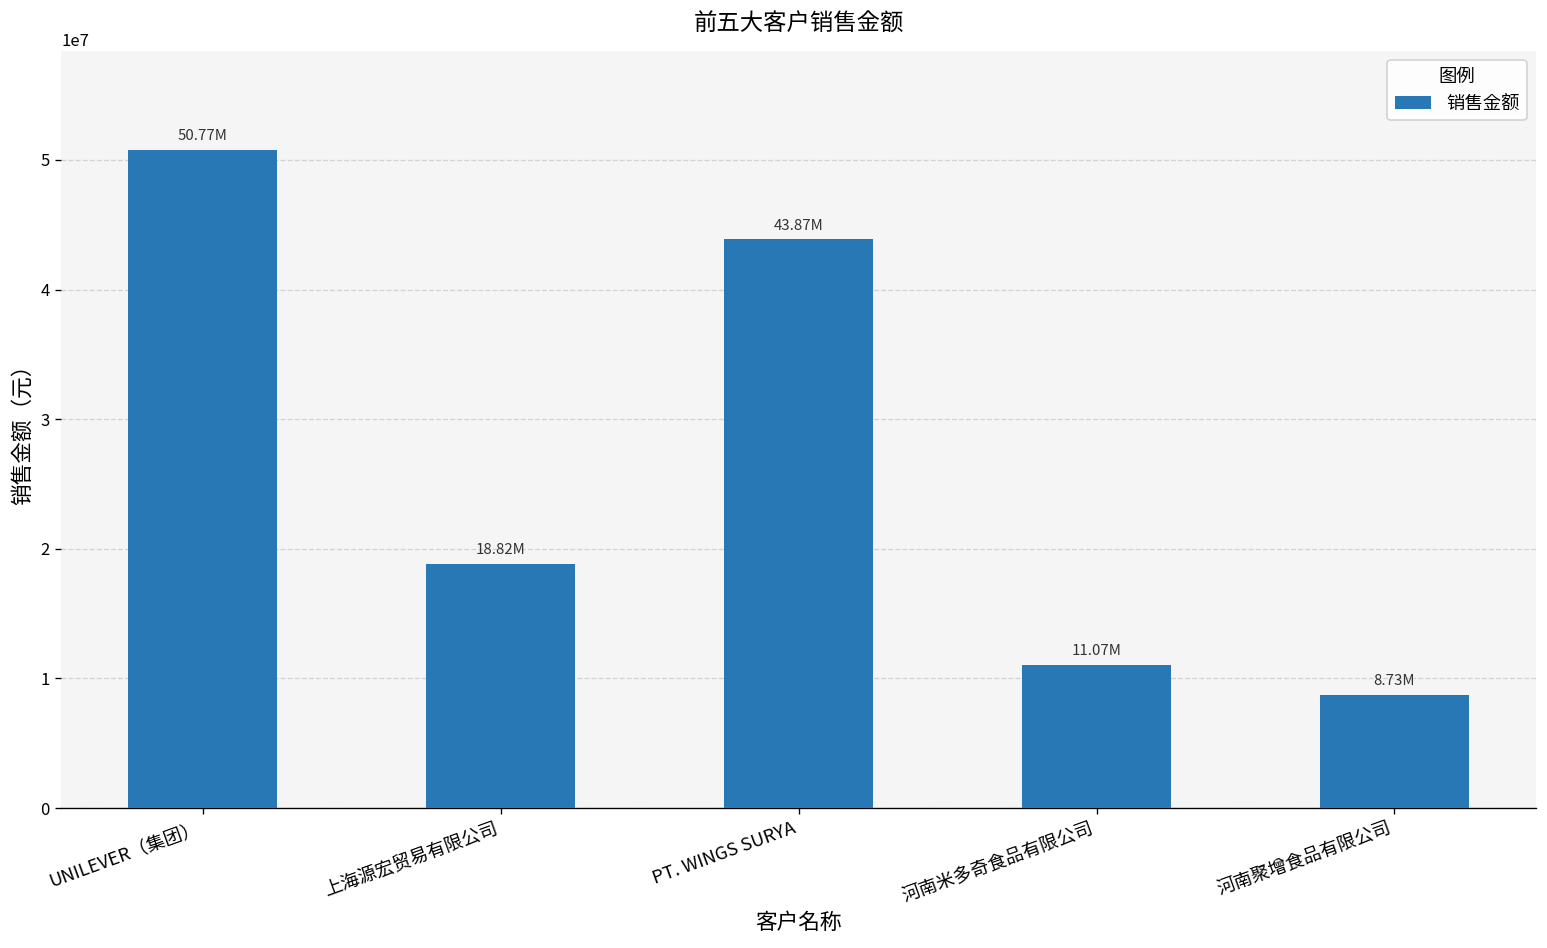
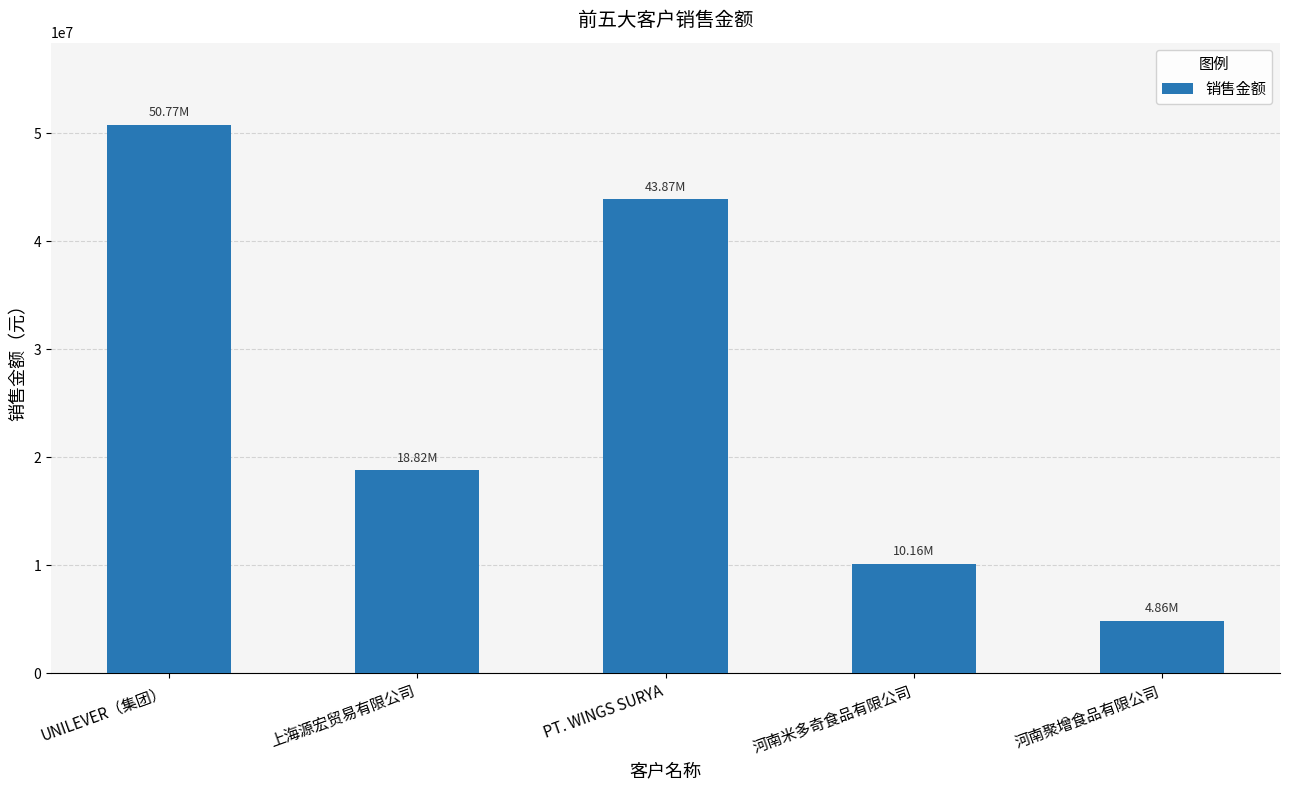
  {
    "UNILEVER（集团）": "50.77M",
    "上海源宏贸易有限公司": "18.82M",
    "PT. WINGS SURYA": "43.87M",
-   "河南米多奇食品有限公司": "11.07M",
-   "河南聚增食品有限公司": "8.73M"
+   "河南米多奇食品有限公司": "10.16M",
+   "河南聚增食品有限公司": "4.86M"
  }
